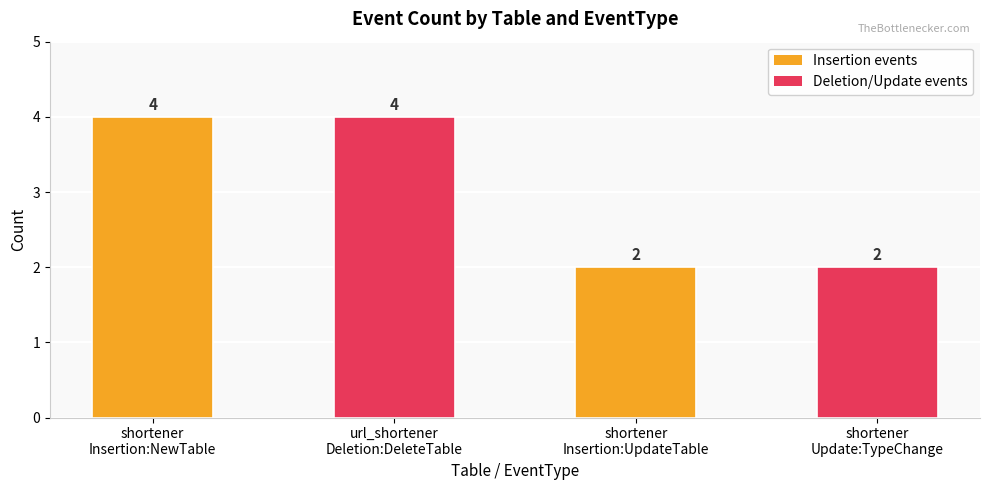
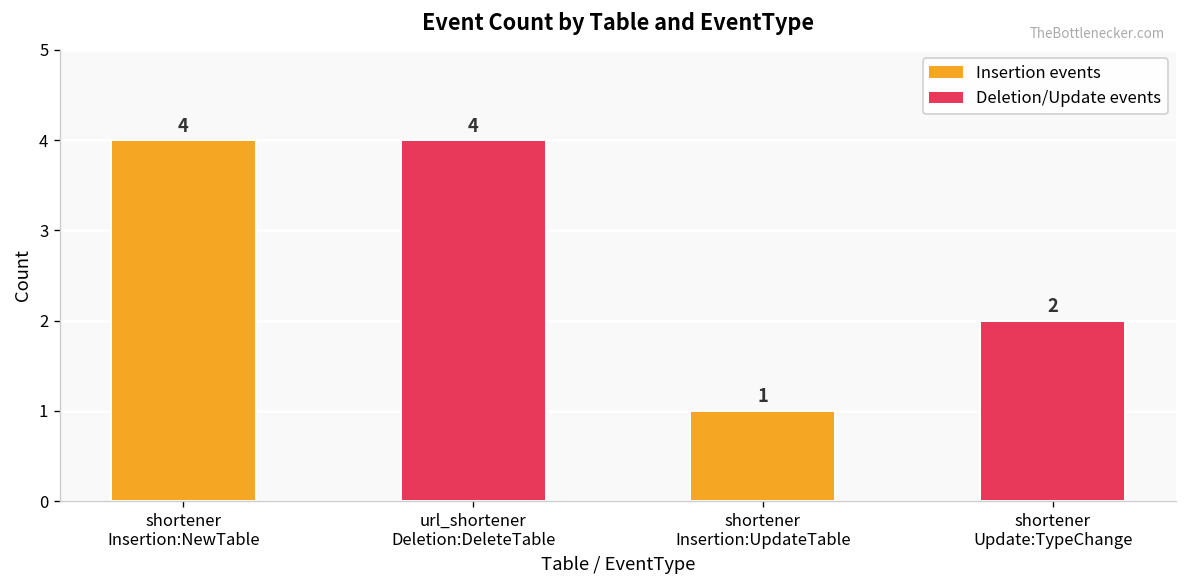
  {
    "shortener Insertion:NewTable": 4,
    "url_shortener Deletion:DeleteTable": 4,
-   "shortener Insertion:UpdateTable": 2,
+   "shortener Insertion:UpdateTable": 1,
    "shortener Update:TypeChange": 2
  }
